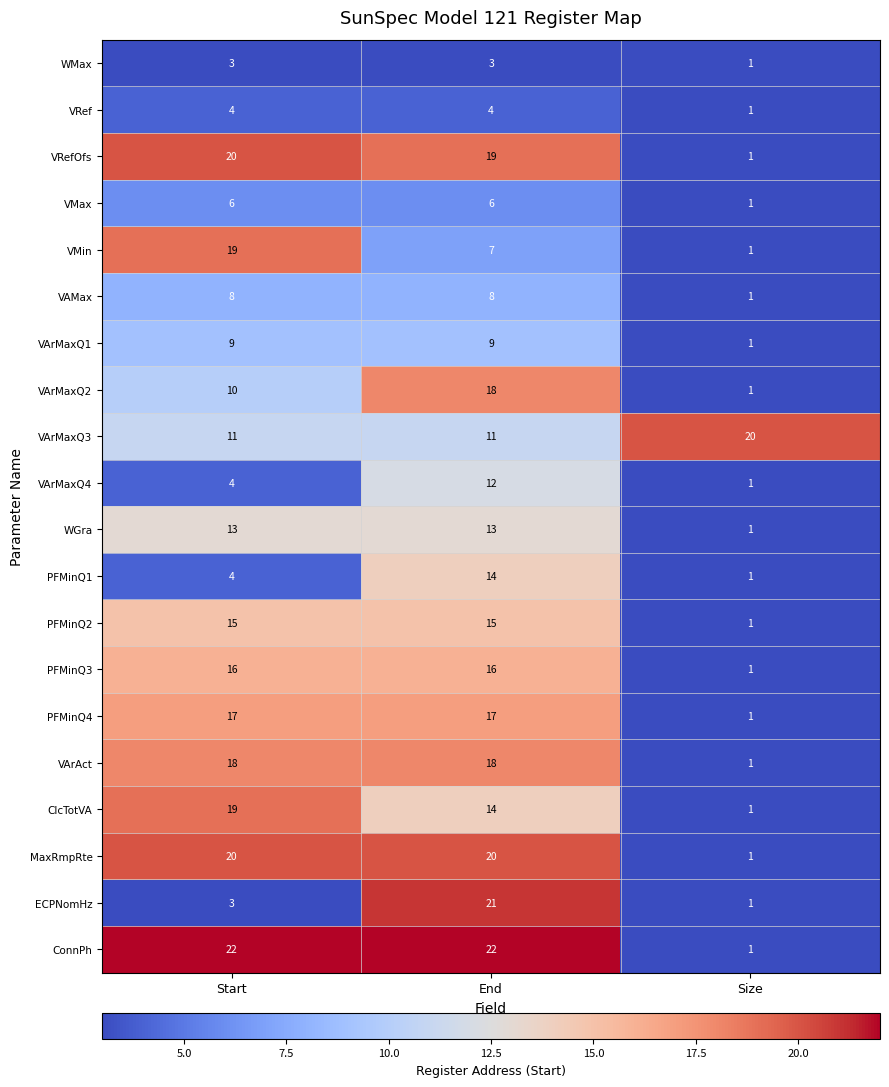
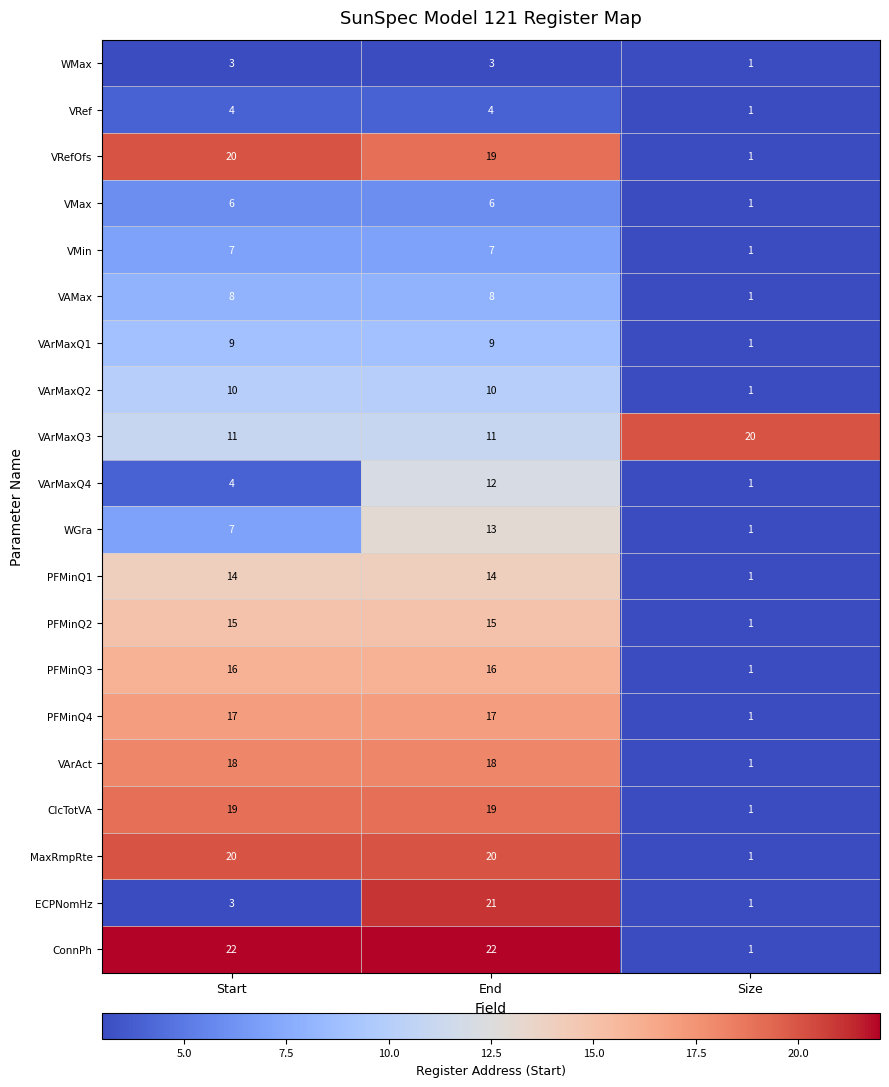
  {
    "WMax": {
      "Start": 3,
      "End": 3,
      "Size": 1
    },
    "VRef": {
      "Start": 4,
      "End": 4,
      "Size": 1
    },
    "VRefOfs": {
      "Start": 20,
      "End": 19,
      "Size": 1
    },
    "VMax": {
      "Start": 6,
      "End": 6,
      "Size": 1
    },
    "VMin": {
-     "Start": 19,
+     "Start": 7,
      "End": 7,
      "Size": 1
    },
    "VAMax": {
      "Start": 8,
      "End": 8,
      "Size": 1
    },
    "VArMaxQ1": {
      "Start": 9,
      "End": 9,
      "Size": 1
    },
    "VArMaxQ2": {
      "Start": 10,
-     "End": 18,
+     "End": 10,
      "Size": 1
    },
    "VArMaxQ3": {
      "Start": 11,
      "End": 11,
      "Size": 20
    },
    "VArMaxQ4": {
      "Start": 4,
      "End": 12,
      "Size": 1
    },
    "WGra": {
-     "Start": 13,
+     "Start": 7,
      "End": 13,
      "Size": 1
    },
    "PFMinQ1": {
-     "Start": 4,
+     "Start": 14,
      "End": 14,
      "Size": 1
    },
    "PFMinQ2": {
      "Start": 15,
      "End": 15,
      "Size": 1
    },
    "PFMinQ3": {
      "Start": 16,
      "End": 16,
      "Size": 1
    },
    "PFMinQ4": {
      "Start": 17,
      "End": 17,
      "Size": 1
    },
    "VArAct": {
      "Start": 18,
      "End": 18,
      "Size": 1
    },
    "ClcTotVA": {
      "Start": 19,
-     "End": 14,
+     "End": 19,
      "Size": 1
    },
    "MaxRmpRte": {
      "Start": 20,
      "End": 20,
      "Size": 1
    },
    "ECPNomHz": {
      "Start": 3,
      "End": 21,
      "Size": 1
    },
    "ConnPh": {
      "Start": 22,
      "End": 22,
      "Size": 1
    }
  }
